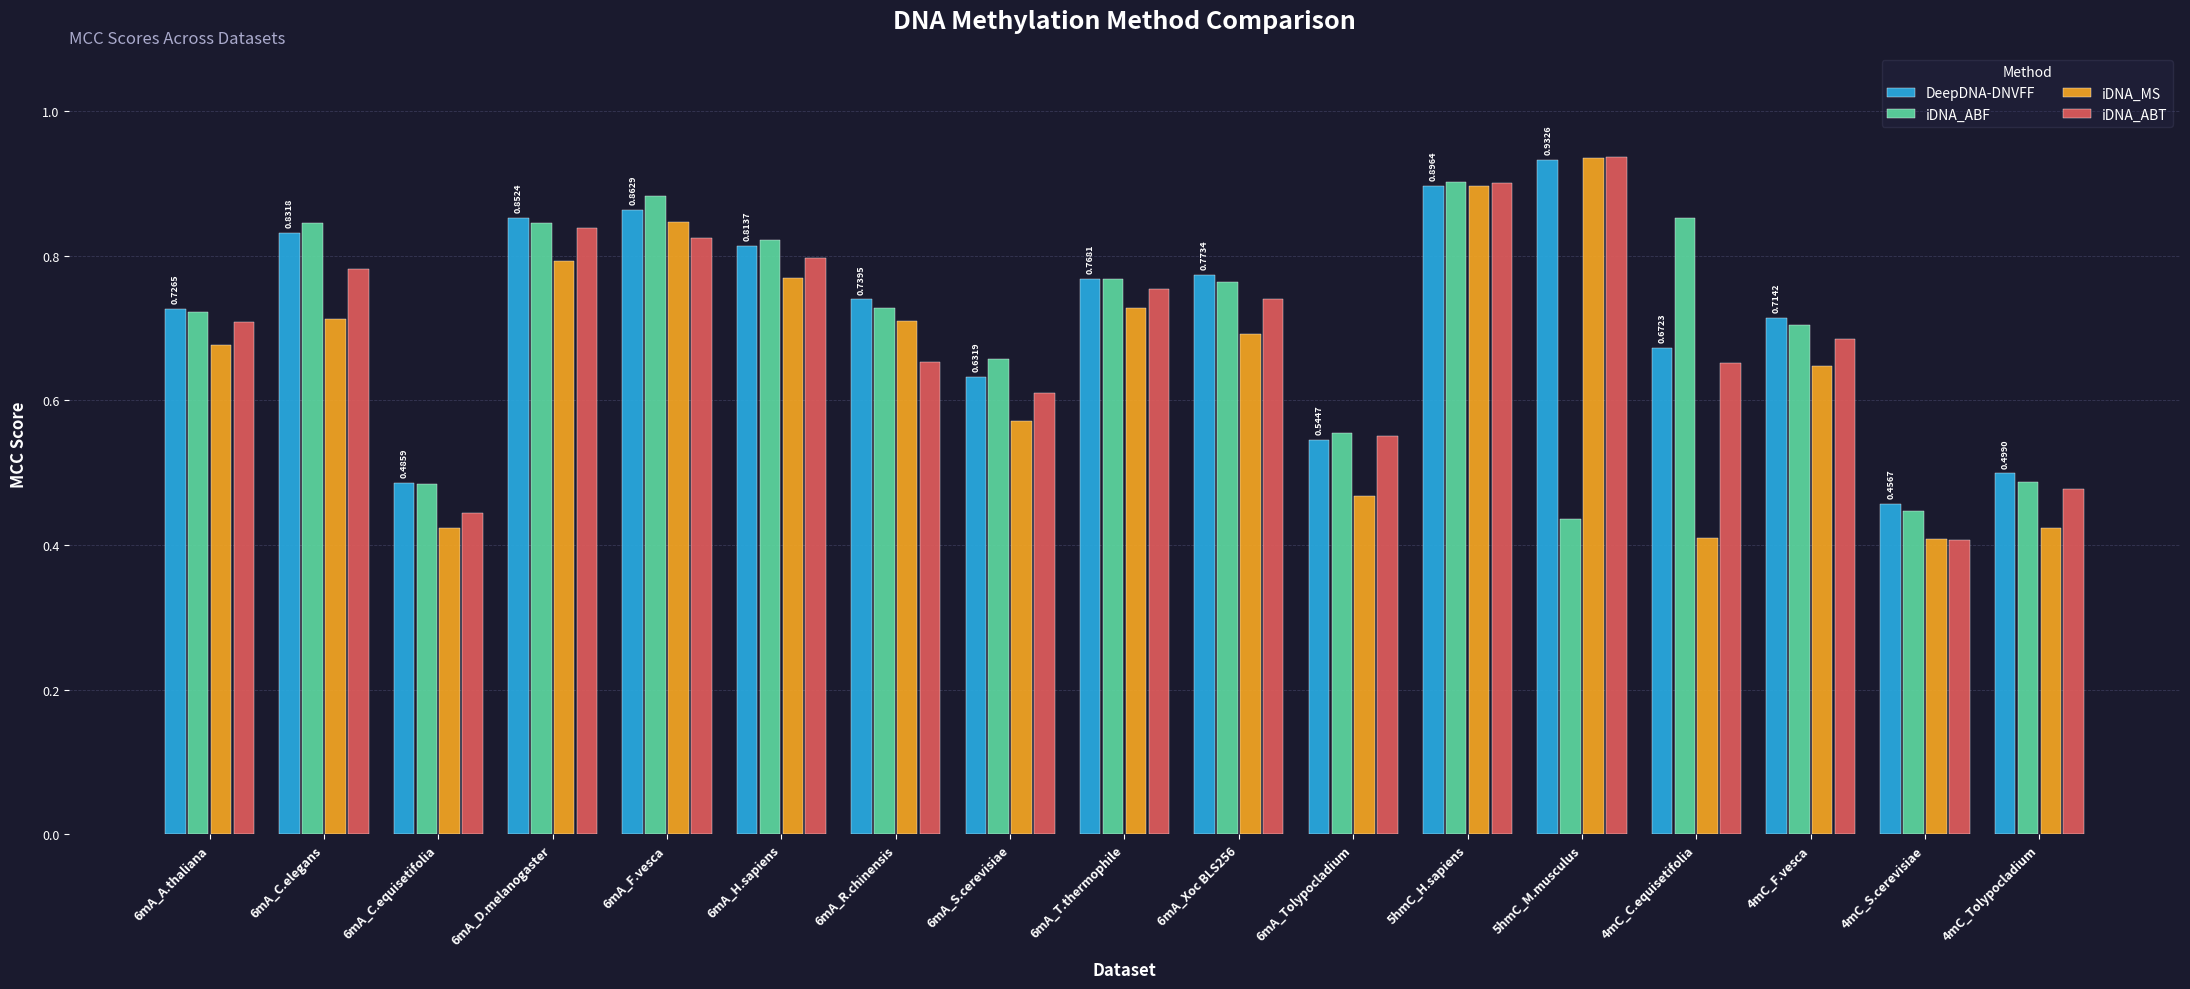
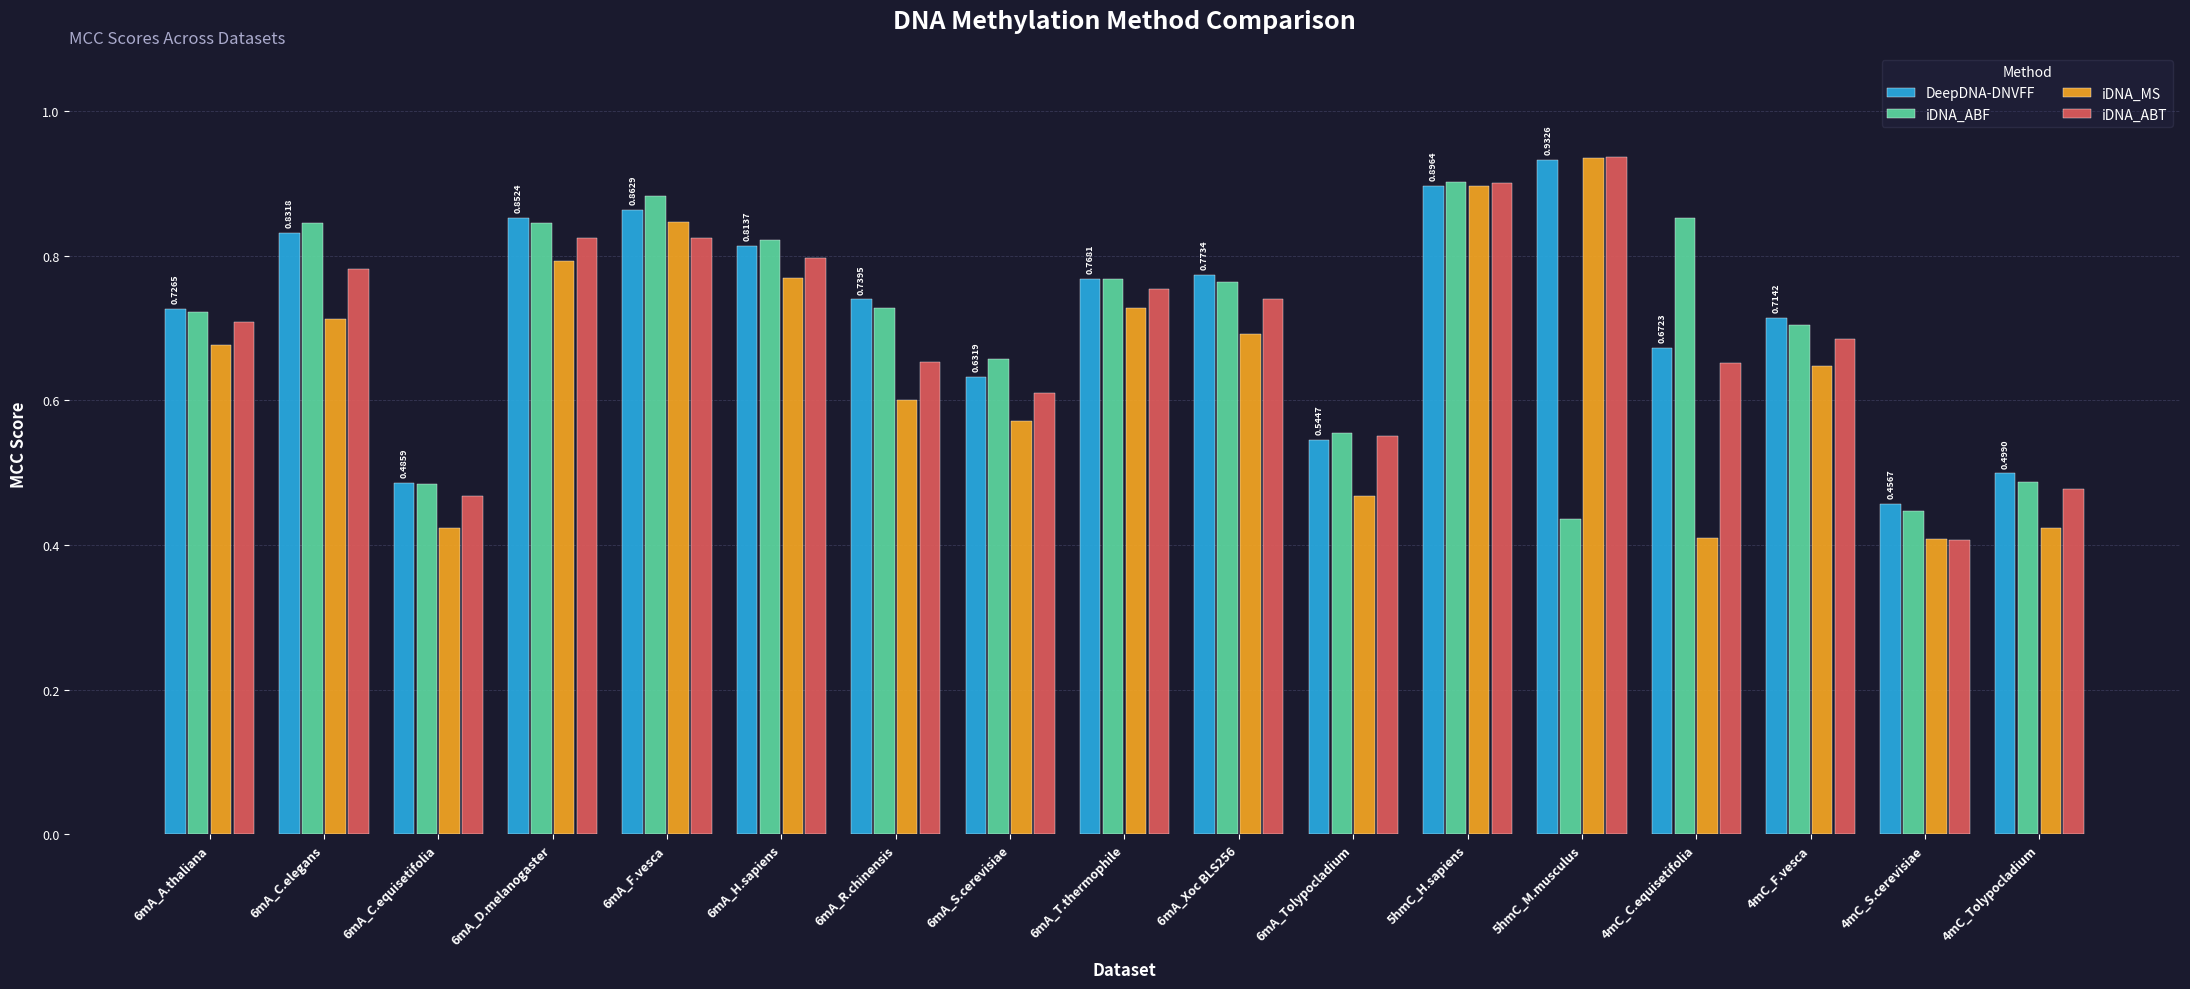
  {
    "DeepDNA-DNVFF": {
      "6mA_A.thaliana": 0.7265,
      "6mA_C.elegans": 0.8318,
      "6mA_C.equisetifolia": 0.4859,
      "6mA_D.melanogaster": 0.8524,
      "6mA_F.vesca": 0.8629,
      "6mA_H.sapiens": 0.8137,
      "6mA_R.chinensis": 0.7395,
      "6mA_S.cerevisiae": 0.6319,
      "6mA_T.thermophile": 0.7681,
      "6mA_Xoc BLS256": 0.7734,
      "6mA_Tolypocladium": 0.5447,
      "5hmC_H.sapiens": 0.8964,
      "5hmC_M.musculus": 0.9326,
      "4mC_C.equisetifolia": 0.6723,
      "4mC_F.vesca": 0.7142,
      "4mC_S.cerevisiae": 0.4567,
      "4mC_Tolypocladium": 0.4990
    },
    "iDNA_ABF": {
      "6mA_A.thaliana": 0.72,
      "6mA_C.elegans": 0.85,
      "6mA_C.equisetifolia": 0.48,
      "6mA_D.melanogaster": 0.85,
      "6mA_F.vesca": 0.88,
      "6mA_H.sapiens": 0.82,
      "6mA_R.chinensis": 0.73,
      "6mA_S.cerevisiae": 0.66,
      "6mA_T.thermophile": 0.77,
      "6mA_Xoc BLS256": 0.76,
      "6mA_Tolypocladium": 0.55,
      "5hmC_H.sapiens": 0.90,
      "5hmC_M.musculus": 0.44,
      "4mC_C.equisetifolia": 0.85,
      "4mC_F.vesca": 0.70,
      "4mC_S.cerevisiae": 0.45,
      "4mC_Tolypocladium": 0.49
    },
    "iDNA_MS": {
      "6mA_A.thaliana": 0.68,
      "6mA_C.elegans": 0.71,
      "6mA_C.equisetifolia": 0.42,
      "6mA_D.melanogaster": 0.79,
      "6mA_F.vesca": 0.85,
      "6mA_H.sapiens": 0.77,
-     "6mA_R.chinensis": 0.71,
+     "6mA_R.chinensis": 0.60,
      "6mA_S.cerevisiae": 0.57,
      "6mA_T.thermophile": 0.73,
      "6mA_Xoc BLS256": 0.69,
      "6mA_Tolypocladium": 0.47,
      "5hmC_H.sapiens": 0.90,
      "5hmC_M.musculus": 0.94,
      "4mC_C.equisetifolia": 0.41,
      "4mC_F.vesca": 0.65,
      "4mC_S.cerevisiae": 0.41,
      "4mC_Tolypocladium": 0.42
    },
    "iDNA_ABT": {
      "6mA_A.thaliana": 0.71,
      "6mA_C.elegans": 0.78,
-     "6mA_C.equisetifolia": 0.44,
-     "6mA_D.melanogaster": 0.84,
+     "6mA_C.equisetifolia": 0.47,
+     "6mA_D.melanogaster": 0.82,
      "6mA_F.vesca": 0.82,
      "6mA_H.sapiens": 0.80,
      "6mA_R.chinensis": 0.65,
      "6mA_S.cerevisiae": 0.61,
      "6mA_T.thermophile": 0.75,
      "6mA_Xoc BLS256": 0.74,
      "6mA_Tolypocladium": 0.55,
      "5hmC_H.sapiens": 0.90,
      "5hmC_M.musculus": 0.94,
      "4mC_C.equisetifolia": 0.65,
      "4mC_F.vesca": 0.68,
      "4mC_S.cerevisiae": 0.41,
      "4mC_Tolypocladium": 0.48
    }
  }
